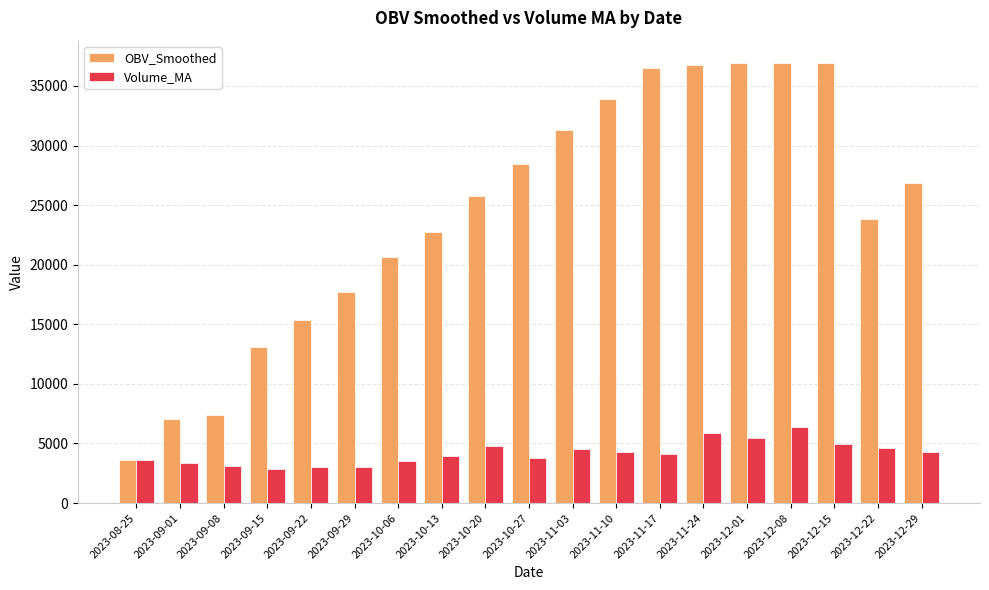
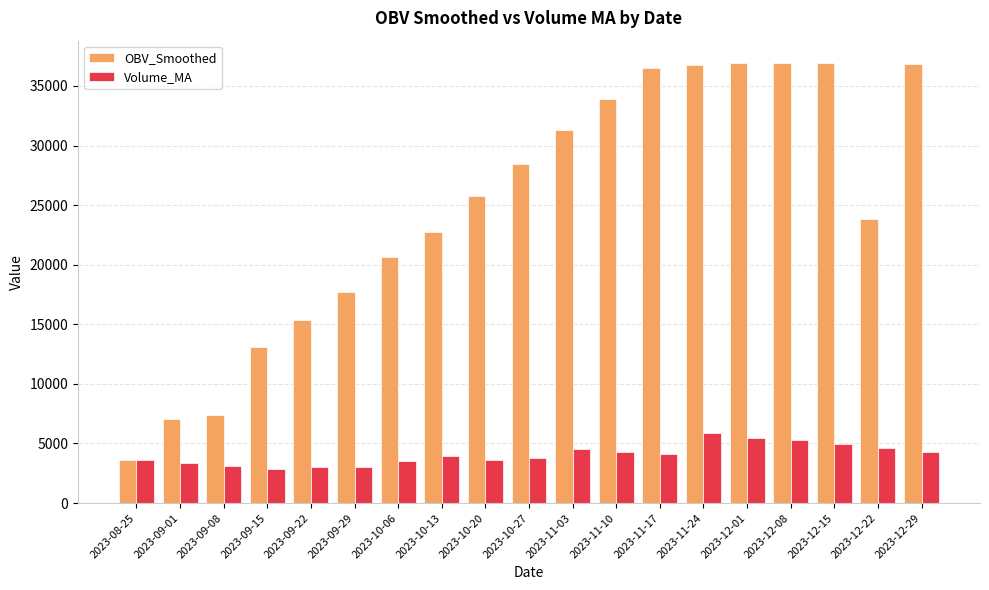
  {
    "OBV_Smoothed": {
      "2023-08-25": 3700,
      "2023-09-01": 7000,
      "2023-09-08": 7400,
      "2023-09-15": 13100,
      "2023-09-22": 15400,
      "2023-09-29": 17700,
      "2023-10-06": 20600,
      "2023-10-13": 22700,
      "2023-10-20": 25800,
      "2023-10-27": 28500,
      "2023-11-03": 31300,
      "2023-11-10": 33900,
      "2023-11-17": 36500,
      "2023-11-24": 36700,
      "2023-12-01": 37000,
      "2023-12-08": 36900,
      "2023-12-15": 36900,
      "2023-12-22": 23900,
-     "2023-12-29": 26900
+     "2023-12-29": 36900
    },
    "Volume_MA": {
      "2023-08-25": 3700,
      "2023-09-01": 3400,
      "2023-09-08": 3100,
      "2023-09-15": 2900,
      "2023-09-22": 3100,
      "2023-09-29": 3000,
      "2023-10-06": 3600,
      "2023-10-13": 3900,
-     "2023-10-20": 4800,
+     "2023-10-20": 3600,
      "2023-10-27": 3800,
      "2023-11-03": 4600,
      "2023-11-10": 4300,
      "2023-11-17": 4100,
      "2023-11-24": 5900,
      "2023-12-01": 5500,
-     "2023-12-08": 6400,
+     "2023-12-08": 5300,
      "2023-12-15": 5000,
      "2023-12-22": 4600,
      "2023-12-29": 4300
    }
  }
